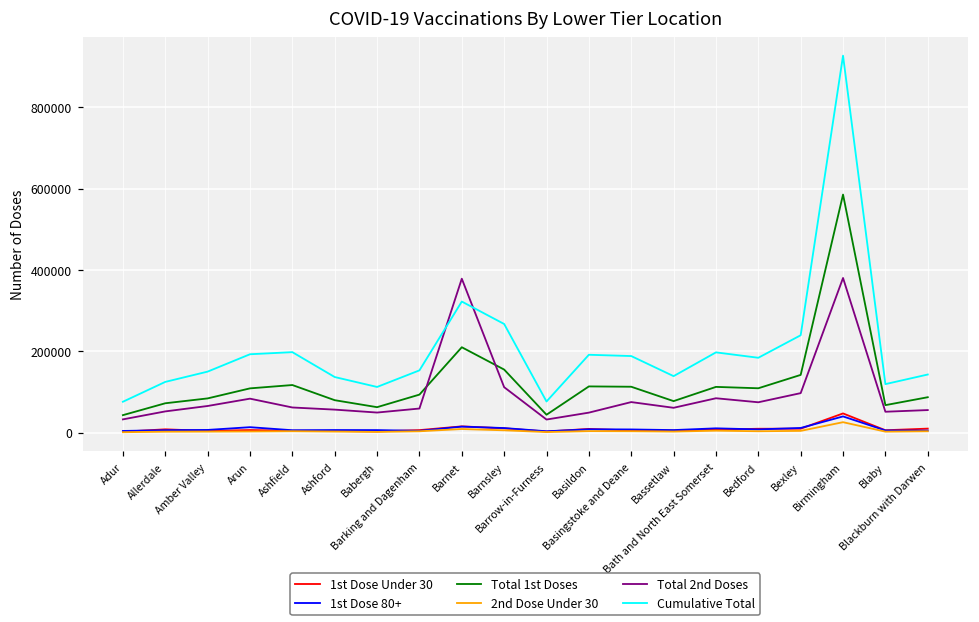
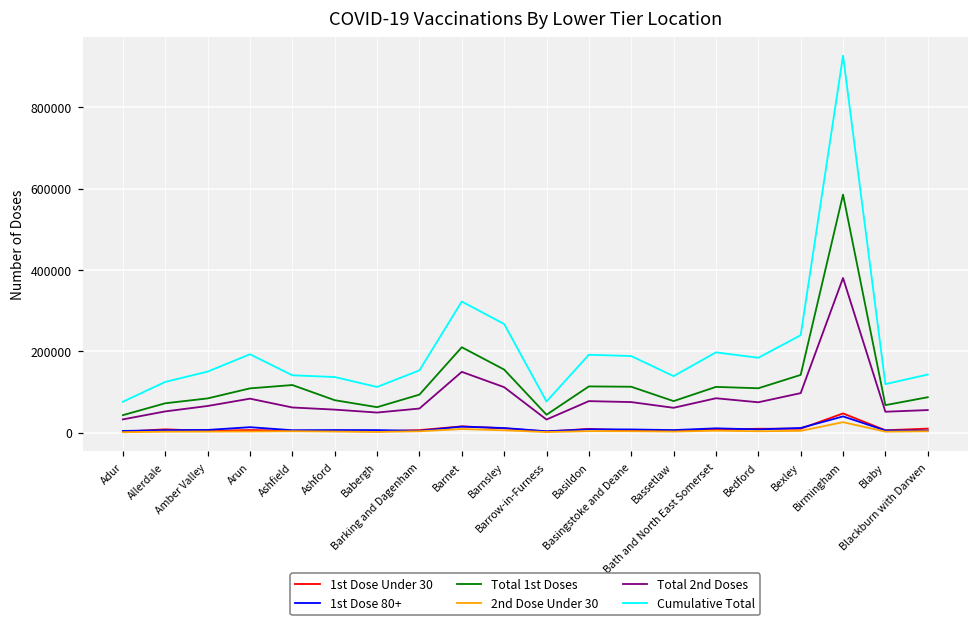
  {
    "1st Dose Under 30": {
      "Birmingham": 50000
    },
    "1st Dose 80+": {
      "Arun": 10000,
      "Birmingham": 40000
    },
    "Total 1st Doses": {
      "Adur": 40000,
      "Allerdale": 70000,
      "Amber Valley": 80000,
      "Arun": 110000,
      "Ashfield": 120000,
      "Ashford": 80000,
      "Babergh": 60000,
      "Barking and Dagenham": 90000,
      "Barnet": 210000,
      "Barnsley": 160000,
      "Barrow-in-Furness": 40000,
      "Basildon": 110000,
      "Basingstoke and Deane": 110000,
      "Bassetlaw": 80000,
      "Bath and North East Somerset": 110000,
      "Bedford": 110000,
      "Bexley": 140000,
      "Birmingham": 590000,
      "Blaby": 70000,
      "Blackburn with Darwen": 90000
    },
    "2nd Dose Under 30": {
      "Birmingham": 30000
    },
    "Total 2nd Doses": {
      "Adur": 30000,
      "Allerdale": 50000,
      "Amber Valley": 70000,
      "Arun": 80000,
      "Ashfield": 60000,
      "Ashford": 60000,
      "Babergh": 50000,
      "Barking and Dagenham": 60000,
-     "Barnet": 380000,
+     "Barnet": 150000,
      "Barnsley": 110000,
      "Barrow-in-Furness": 30000,
-     "Basildon": 50000,
+     "Basildon": 80000,
      "Basingstoke and Deane": 80000,
      "Bassetlaw": 60000,
      "Bath and North East Somerset": 80000,
      "Bedford": 70000,
      "Bexley": 100000,
      "Birmingham": 380000,
      "Blaby": 50000,
      "Blackburn with Darwen": 60000
    },
    "Cumulative Total": {
      "Adur": 80000,
      "Allerdale": 130000,
      "Amber Valley": 150000,
      "Arun": 190000,
-     "Ashfield": 200000,
+     "Ashfield": 140000,
      "Ashford": 140000,
      "Babergh": 110000,
      "Barking and Dagenham": 150000,
      "Barnet": 320000,
      "Barnsley": 270000,
      "Barrow-in-Furness": 80000,
      "Basildon": 190000,
      "Basingstoke and Deane": 190000,
      "Bassetlaw": 140000,
      "Bath and North East Somerset": 200000,
      "Bedford": 180000,
      "Bexley": 240000,
      "Birmingham": 930000,
      "Blaby": 120000,
      "Blackburn with Darwen": 140000
    }
  }
